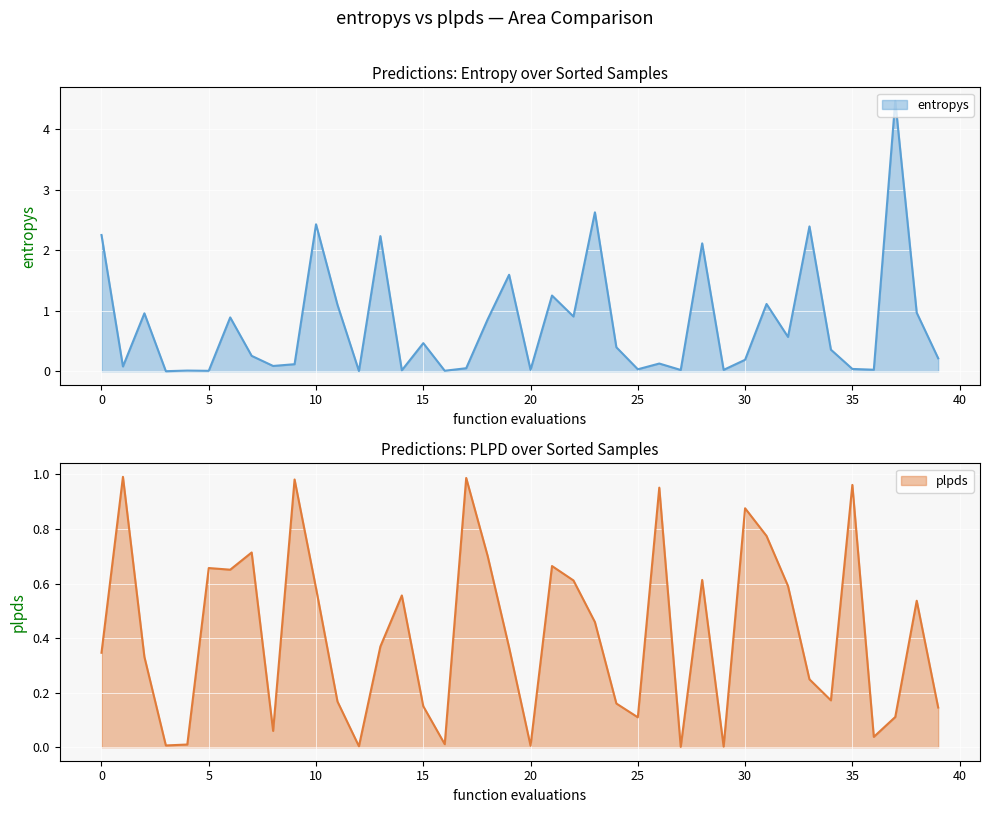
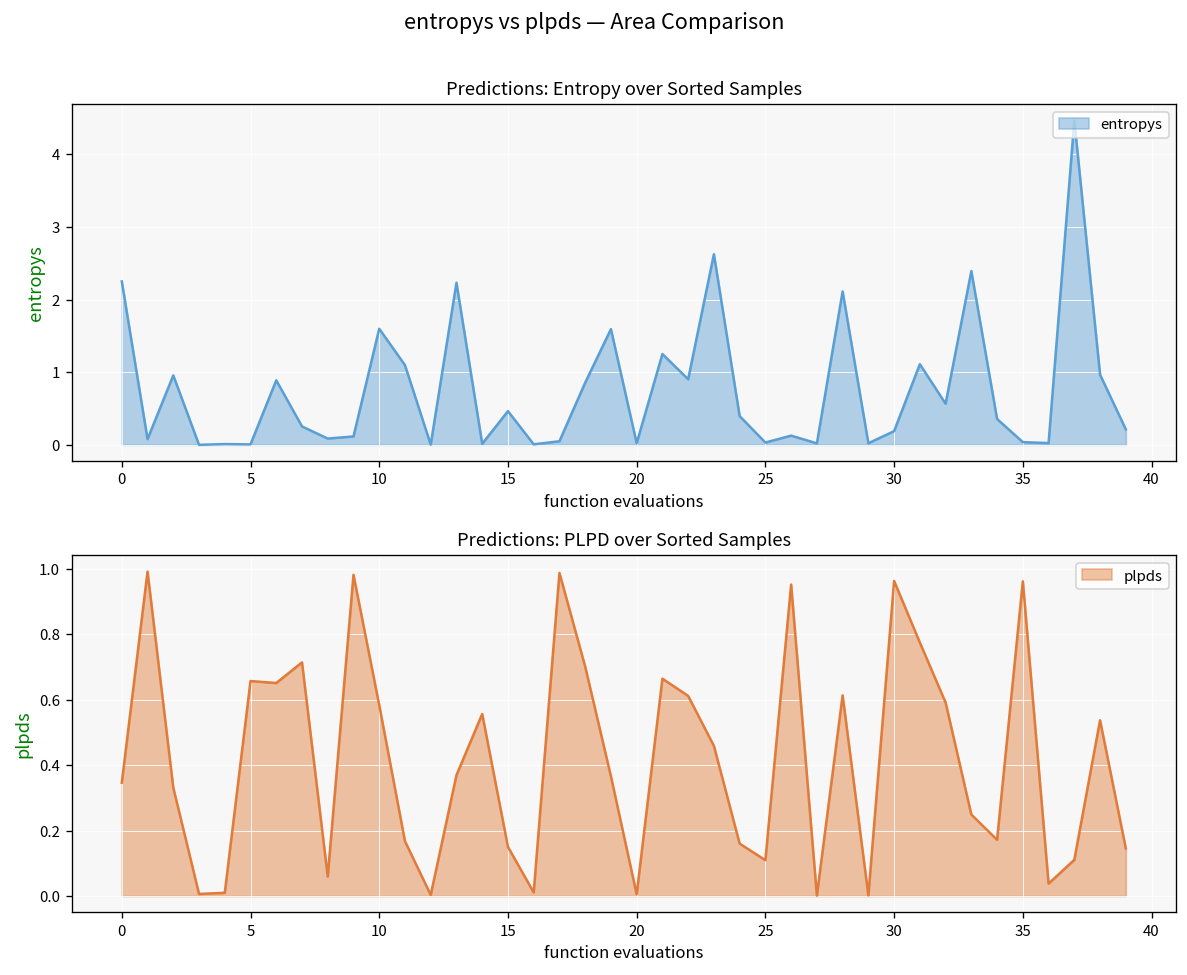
  {
    "Predictions: Entropy over Sorted Samples": {
      "0": 2.3,
      "5": 0.0,
-     "10": 2.4,
+     "10": 1.6,
      "15": 0.5,
      "20": 0.0,
      "25": 0.0,
      "30": 0.2,
      "35": 0.0
    },
    "Predictions: PLPD over Sorted Samples": {
      "0": 0.35,
      "5": 0.66,
      "10": 0.58,
      "15": 0.15,
      "20": 0.01,
      "25": 0.11,
-     "30": 0.88,
+     "30": 0.96,
      "35": 0.96
    }
  }
